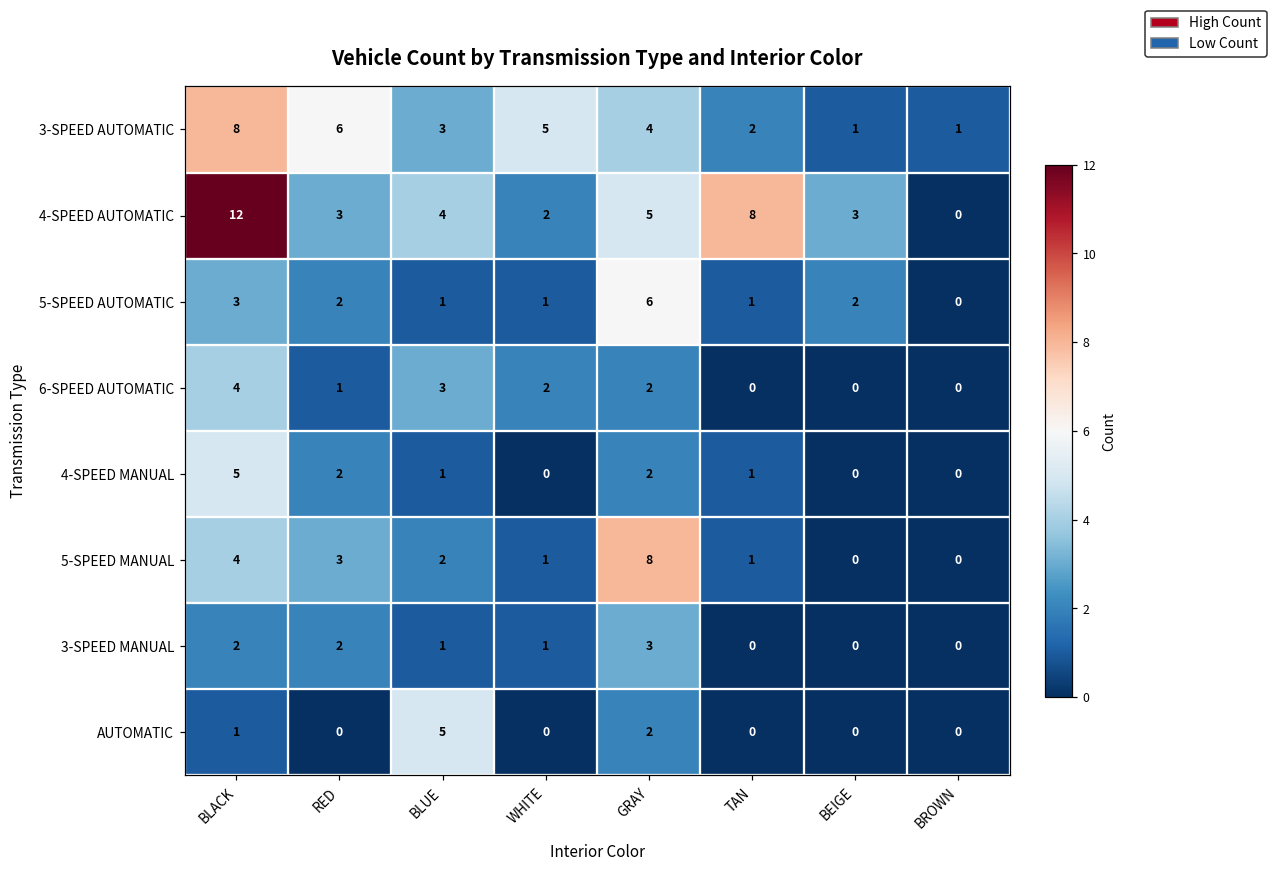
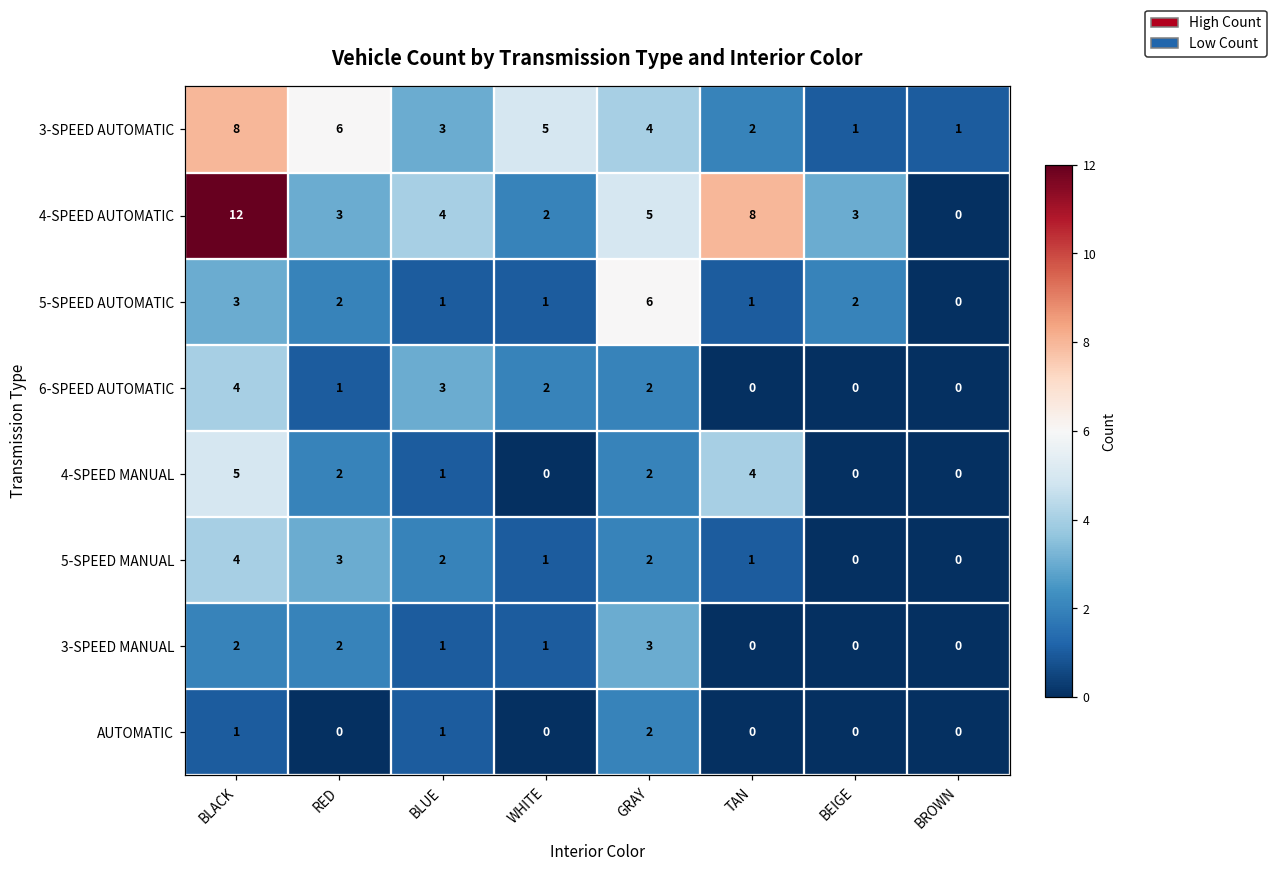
  {
    "3-SPEED AUTOMATIC": {
      "BLACK": 8,
      "RED": 6,
      "BLUE": 3,
      "WHITE": 5,
      "GRAY": 4,
      "TAN": 2,
      "BEIGE": 1,
      "BROWN": 1
    },
    "4-SPEED AUTOMATIC": {
      "BLACK": 12,
      "RED": 3,
      "BLUE": 4,
      "WHITE": 2,
      "GRAY": 5,
      "TAN": 8,
      "BEIGE": 3,
      "BROWN": 0
    },
    "5-SPEED AUTOMATIC": {
      "BLACK": 3,
      "RED": 2,
      "BLUE": 1,
      "WHITE": 1,
      "GRAY": 6,
      "TAN": 1,
      "BEIGE": 2,
      "BROWN": 0
    },
    "6-SPEED AUTOMATIC": {
      "BLACK": 4,
      "RED": 1,
      "BLUE": 3,
      "WHITE": 2,
      "GRAY": 2,
      "TAN": 0,
      "BEIGE": 0,
      "BROWN": 0
    },
    "4-SPEED MANUAL": {
      "BLACK": 5,
      "RED": 2,
      "BLUE": 1,
      "WHITE": 0,
      "GRAY": 2,
-     "TAN": 1,
+     "TAN": 4,
      "BEIGE": 0,
      "BROWN": 0
    },
    "5-SPEED MANUAL": {
      "BLACK": 4,
      "RED": 3,
      "BLUE": 2,
      "WHITE": 1,
-     "GRAY": 8,
+     "GRAY": 2,
      "TAN": 1,
      "BEIGE": 0,
      "BROWN": 0
    },
    "3-SPEED MANUAL": {
      "BLACK": 2,
      "RED": 2,
      "BLUE": 1,
      "WHITE": 1,
      "GRAY": 3,
      "TAN": 0,
      "BEIGE": 0,
      "BROWN": 0
    },
    "AUTOMATIC": {
      "BLACK": 1,
      "RED": 0,
-     "BLUE": 5,
+     "BLUE": 1,
      "WHITE": 0,
      "GRAY": 2,
      "TAN": 0,
      "BEIGE": 0,
      "BROWN": 0
    }
  }
